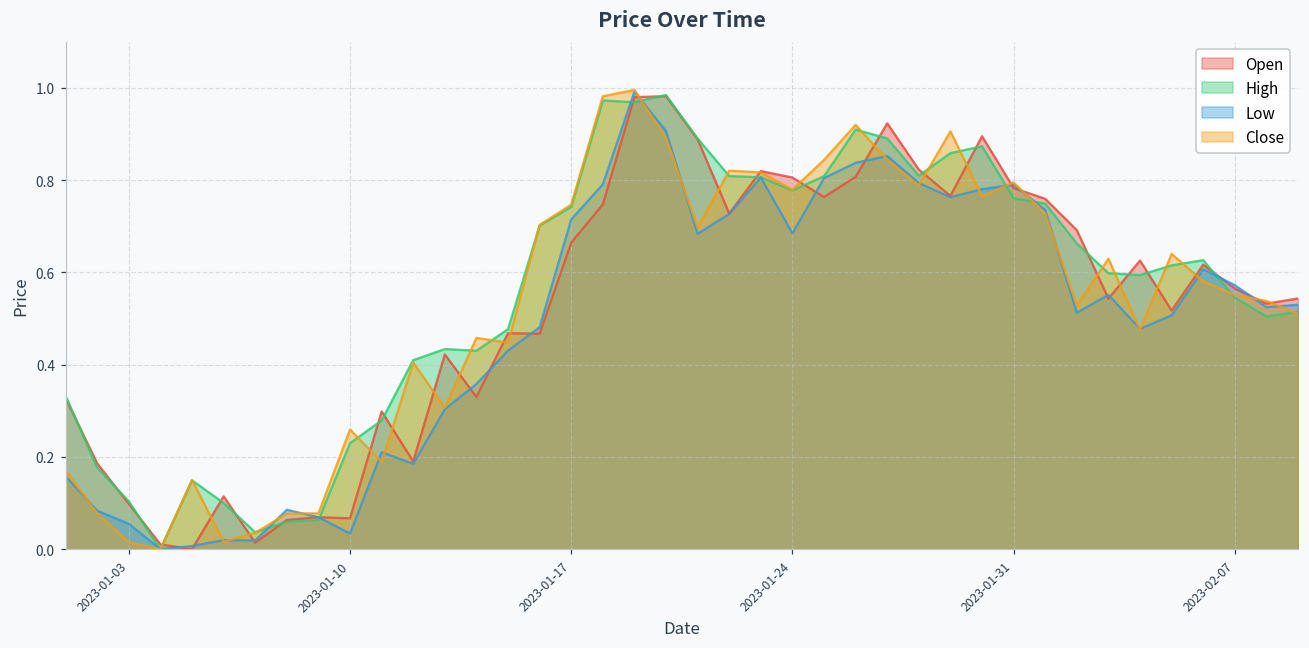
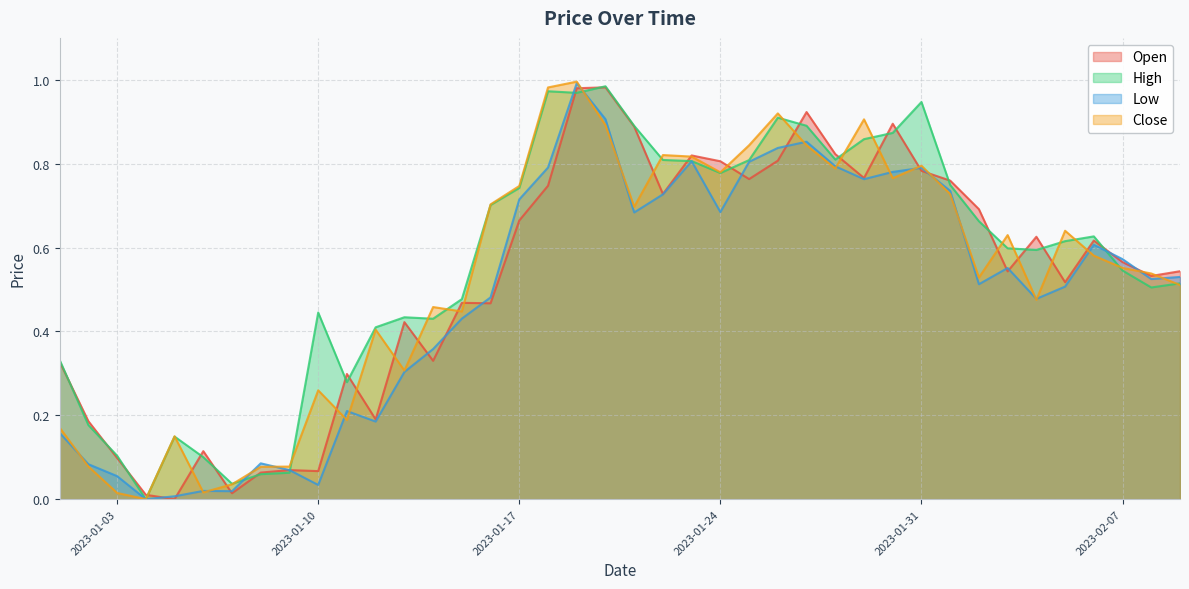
  {
    "High": {
-     "2023-01-10": 0.23,
-     "2023-01-31": 0.76,
+     "2023-01-10": 0.45,
+     "2023-01-31": 0.95,
      "2023-02-07": 0.55
    },
    "Low": {
      "2023-01-03": 0.05,
      "2023-01-10": 0.03,
      "2023-01-17": 0.71,
      "2023-01-24": 0.68,
      "2023-02-07": 0.57
    }
  }
